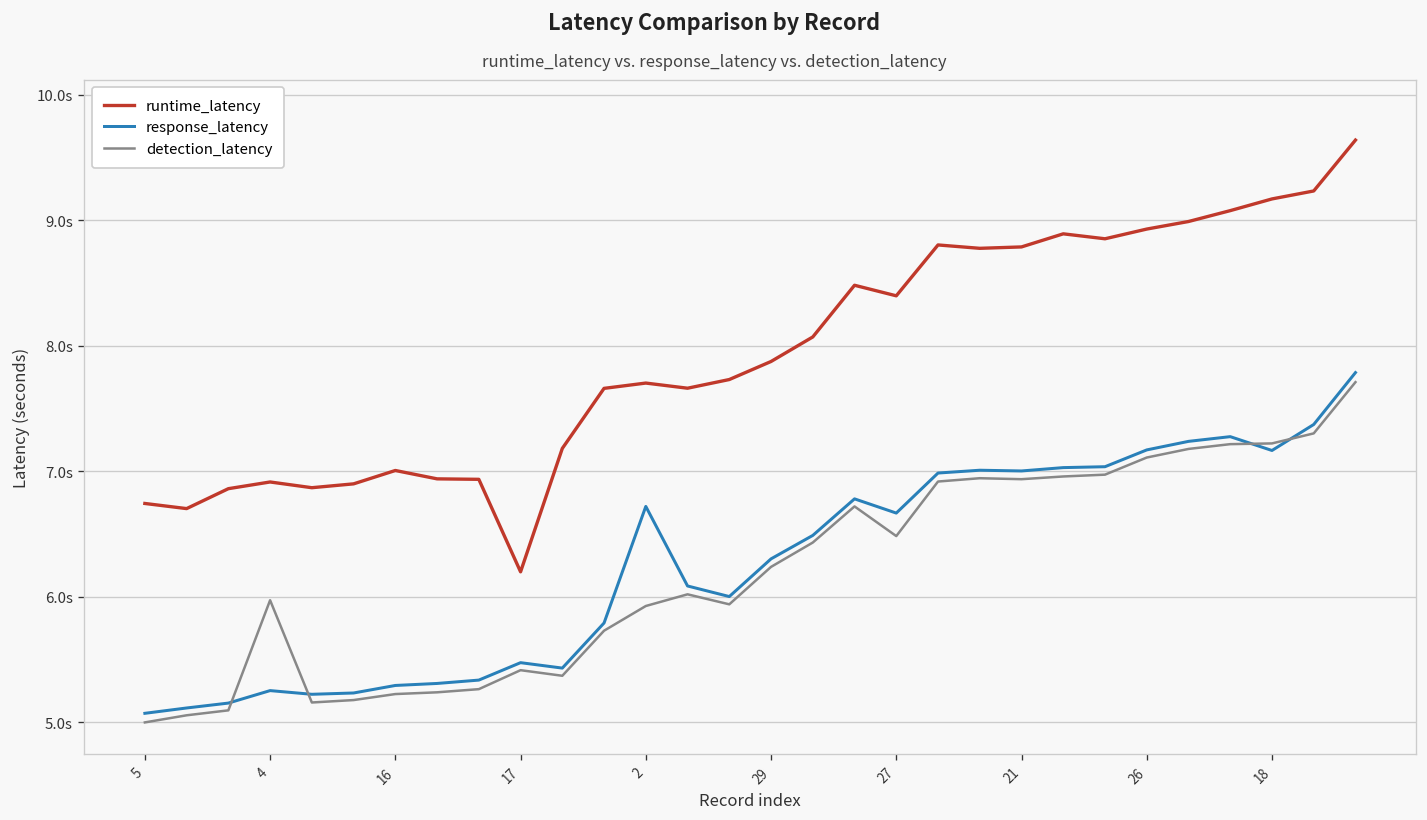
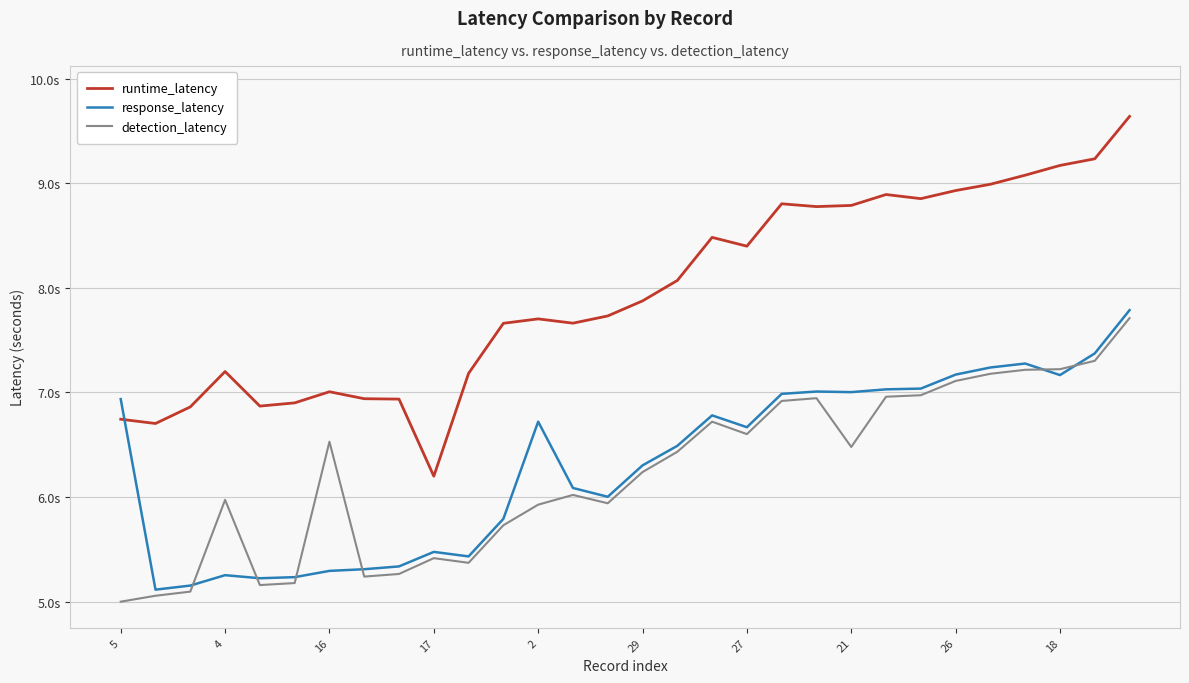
  {
    "runtime_latency": {
      "5": "6.74s",
-     "4": "6.92s",
+     "4": "7.20s",
      "16": "7.01s",
      "17": "6.20s",
      "2": "7.70s",
      "29": "7.88s",
      "27": "8.40s",
      "21": "8.79s",
      "26": "8.93s",
      "18": "9.17s"
    },
    "response_latency": {
-     "5": "5.07s",
+     "5": "6.94s",
      "4": "5.25s",
      "16": "5.29s",
      "17": "5.48s",
      "2": "6.72s",
      "29": "6.30s",
      "27": "6.67s",
      "21": "7.00s",
      "26": "7.17s",
      "18": "7.17s"
    },
    "detection_latency": {
      "5": "5.00s",
      "4": "5.97s",
-     "16": "5.23s",
+     "16": "6.53s",
      "17": "5.42s",
      "2": "5.93s",
      "29": "6.24s",
-     "27": "6.48s",
-     "21": "6.94s",
+     "27": "6.60s",
+     "21": "6.48s",
      "26": "7.11s",
      "18": "7.22s"
    }
  }
